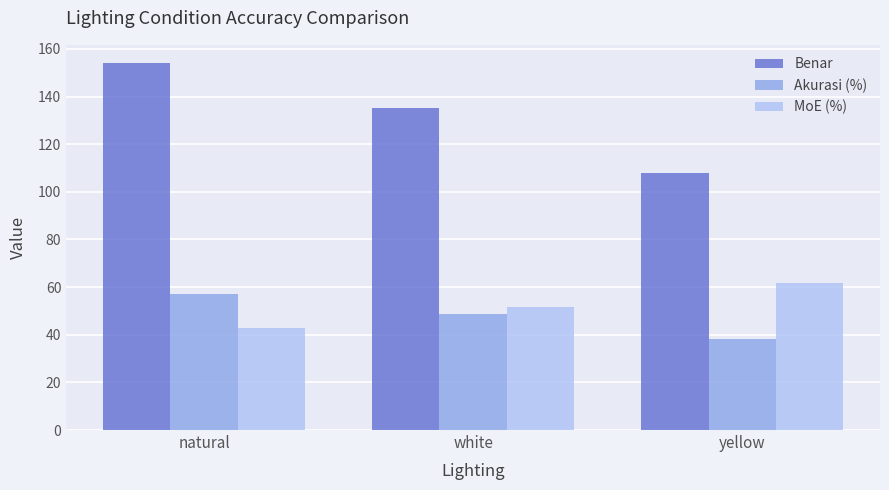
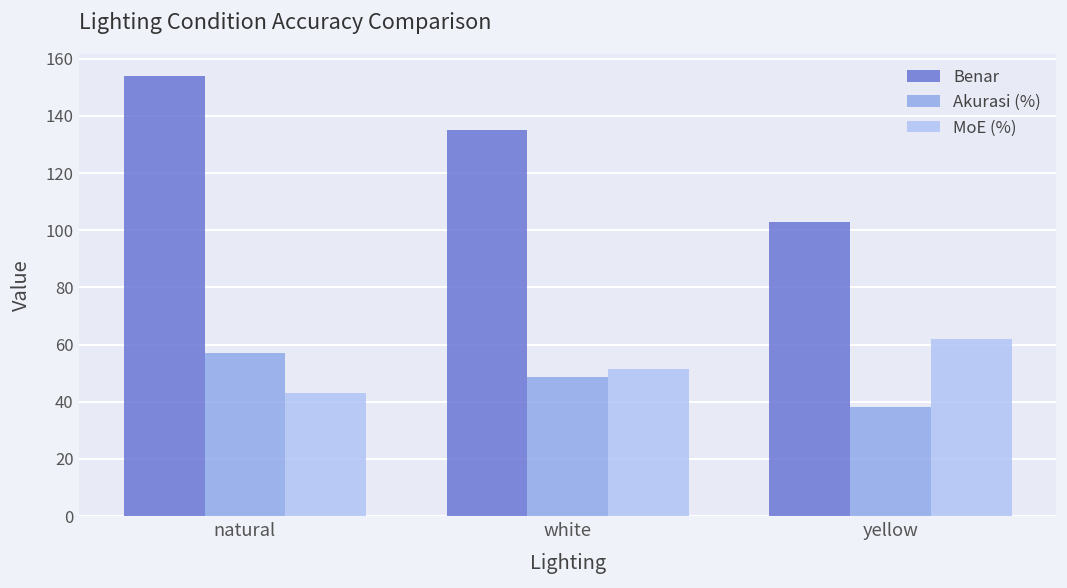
  {
    "Benar": {
      "natural": 154,
      "white": 135,
-     "yellow": 108
+     "yellow": 103
    }
  }
